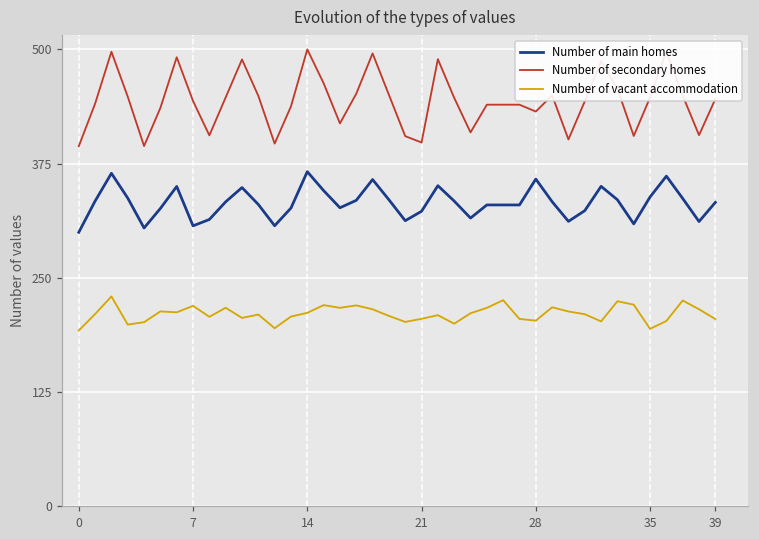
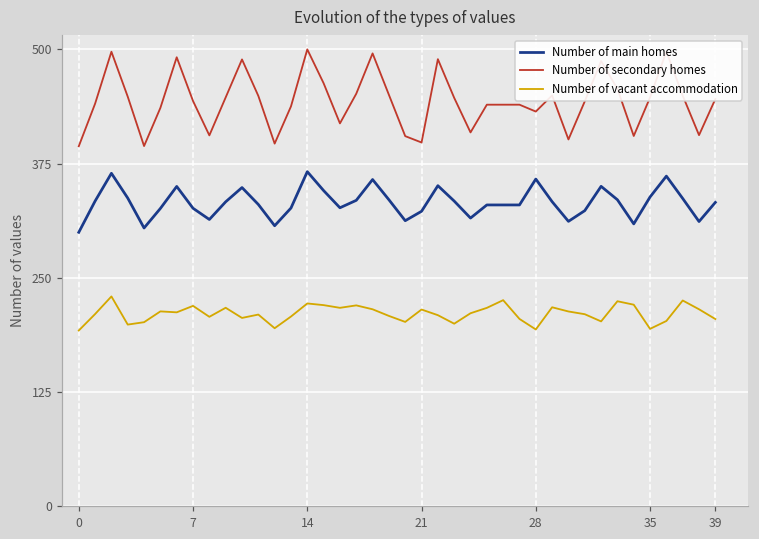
  {
    "Number of main homes": {
      "0": 300,
-     "7": 310,
+     "7": 330,
      "14": 370,
      "21": 320,
      "28": 360,
      "35": 340,
      "39": 330
    },
    "Number of secondary homes": {
      "0": 390,
      "7": 440,
      "14": 500,
      "21": 400,
      "28": 430,
      "35": 450,
      "39": 450
    },
    "Number of vacant accommodation": {
      "0": 190,
      "7": 220,
-     "14": 210,
-     "21": 210,
-     "28": 200,
+     "14": 220,
+     "21": 220,
+     "28": 190,
      "35": 190,
      "39": 200
    }
  }
